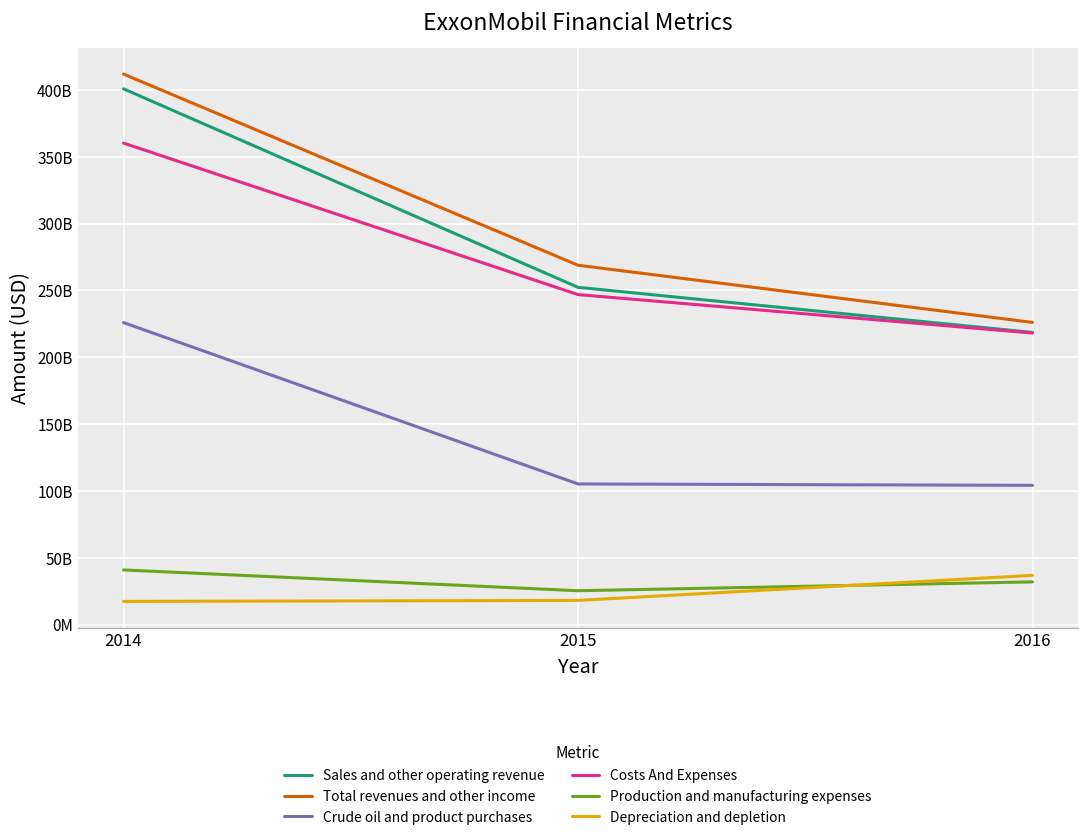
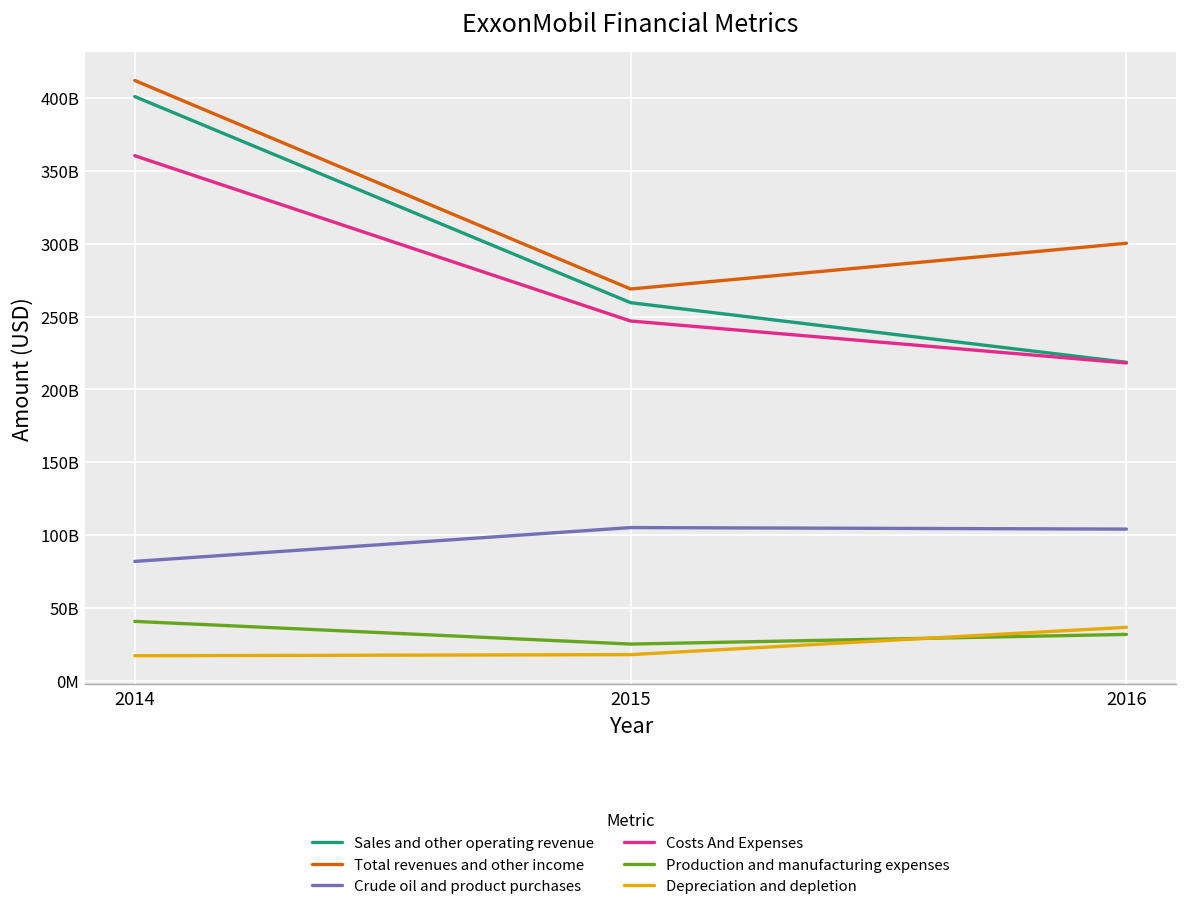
  {
    "Sales and other operating revenue": {
      "2014": 401000000000,
-     "2015": 252000000000
+     "2015": 259000000000
    },
    "Total revenues and other income": {
      "2014": 412000000000,
      "2015": 269000000000,
-     "2016": 226000000000
+     "2016": 300000000000
    },
    "Crude oil and product purchases": {
-     "2014": 226000000000,
+     "2014": 82000000000,
      "2015": 105000000000,
      "2016": 104000000000
    },
    "Costs And Expenses": {
      "2014": 360000000000,
      "2015": 247000000000
    },
    "Production and manufacturing expenses": {
      "2014": 41000000000,
      "2015": 25000000000,
      "2016": 32000000000
    },
    "Depreciation and depletion": {
      "2014": 17000000000,
      "2015": 18000000000,
      "2016": 37000000000
    }
  }
